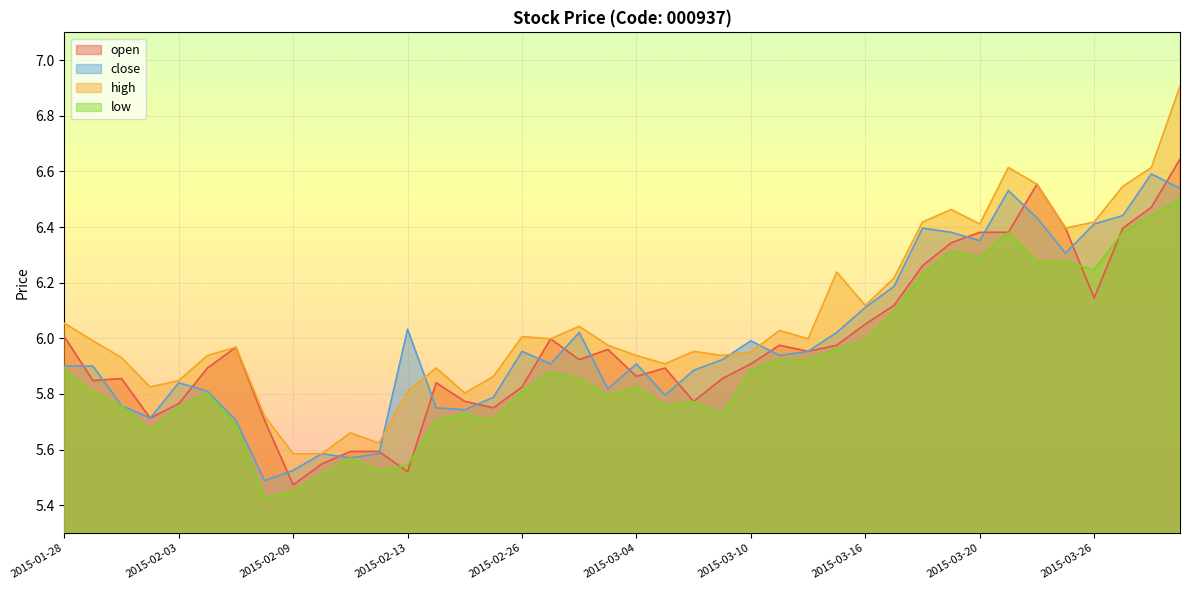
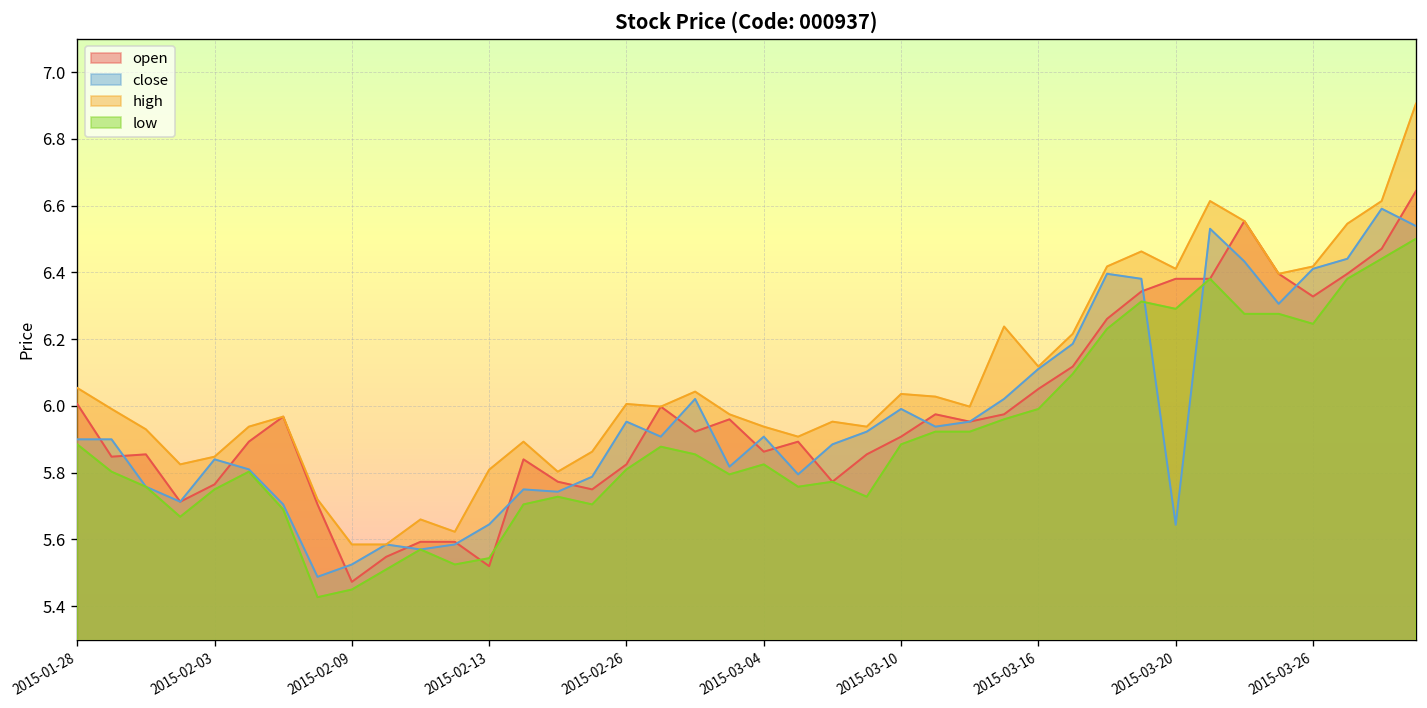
  {
    "open": {
      "2015-01-28": 6.01,
      "2015-02-03": 5.77,
      "2015-02-09": 5.47,
      "2015-02-13": 5.52,
      "2015-02-26": 5.83,
      "2015-03-04": 5.86,
      "2015-03-10": 5.91,
      "2015-03-16": 6.05,
      "2015-03-20": 6.38,
-     "2015-03-26": 6.15
+     "2015-03-26": 6.33
    },
    "close": {
      "2015-01-28": 5.90,
      "2015-02-09": 5.53,
-     "2015-02-13": 6.03,
+     "2015-02-13": 5.65,
      "2015-02-26": 5.95,
      "2015-03-04": 5.91,
      "2015-03-10": 5.99,
-     "2015-03-20": 6.35
+     "2015-03-20": 5.64
    },
    "high": {
      "2015-01-28": 6.05,
      "2015-02-09": 5.59,
      "2015-02-13": 5.81,
      "2015-02-26": 6.01,
      "2015-03-04": 5.94,
-     "2015-03-10": 5.95,
+     "2015-03-10": 6.04,
      "2015-03-20": 6.41
    },
    "low": {
      "2015-01-28": 5.89,
      "2015-02-03": 5.75,
      "2015-02-09": 5.45,
      "2015-02-13": 5.54,
      "2015-02-26": 5.81,
      "2015-03-04": 5.83,
      "2015-03-10": 5.89,
      "2015-03-16": 5.99,
      "2015-03-20": 6.29,
      "2015-03-26": 6.25
    }
  }
